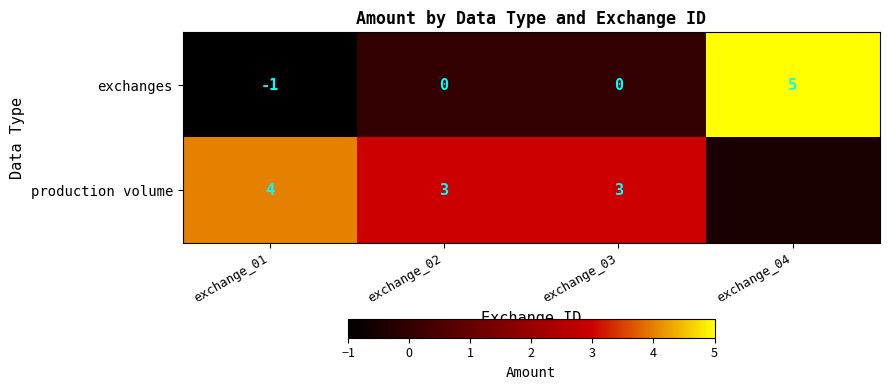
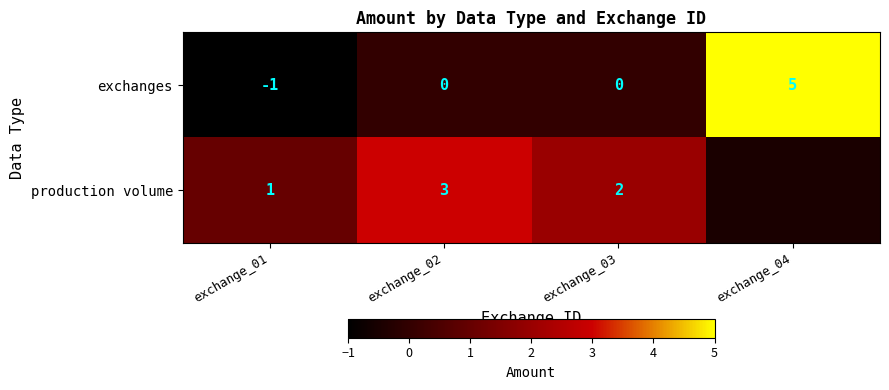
  {
    "exchanges": {
      "exchange_01": -1,
      "exchange_02": 0,
      "exchange_03": 0,
      "exchange_04": 5
    },
    "production volume": {
-     "exchange_01": 4,
+     "exchange_01": 1,
      "exchange_02": 3,
-     "exchange_03": 3
+     "exchange_03": 2
    }
  }
